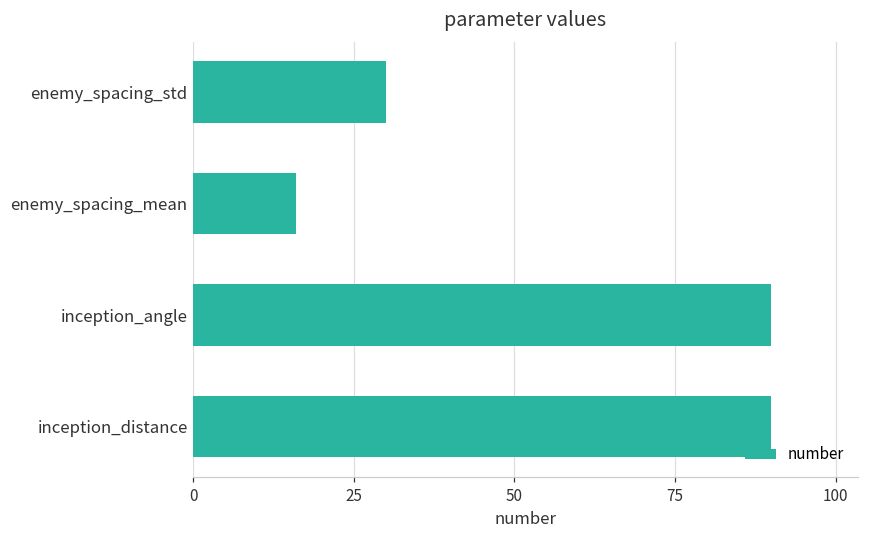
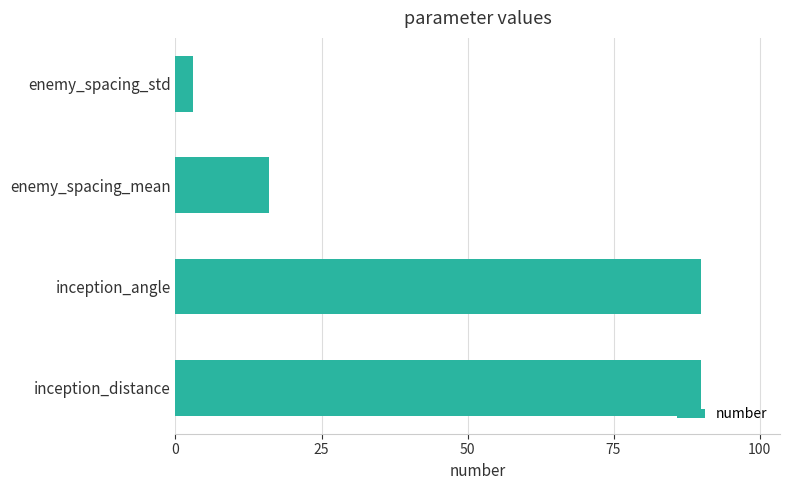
  {
-   "enemy_spacing_std": 30,
+   "enemy_spacing_std": 3,
    "enemy_spacing_mean": 16,
    "inception_angle": 90,
    "inception_distance": 90
  }
